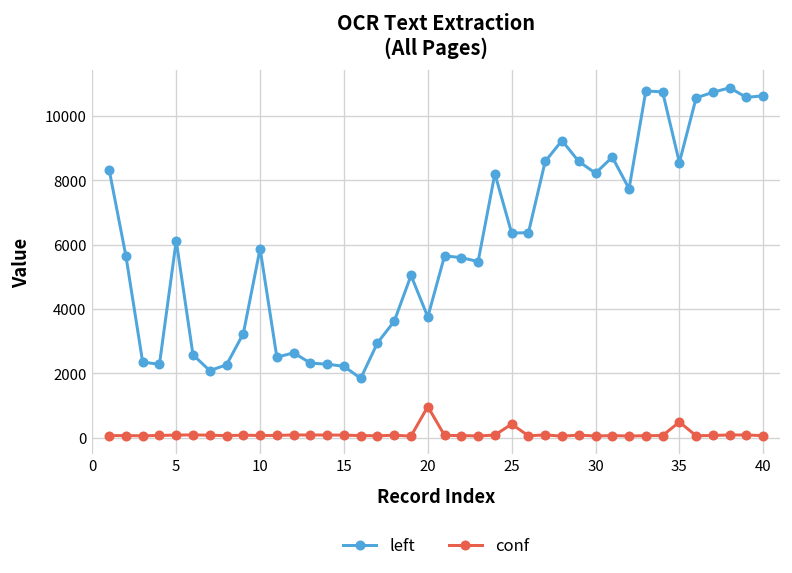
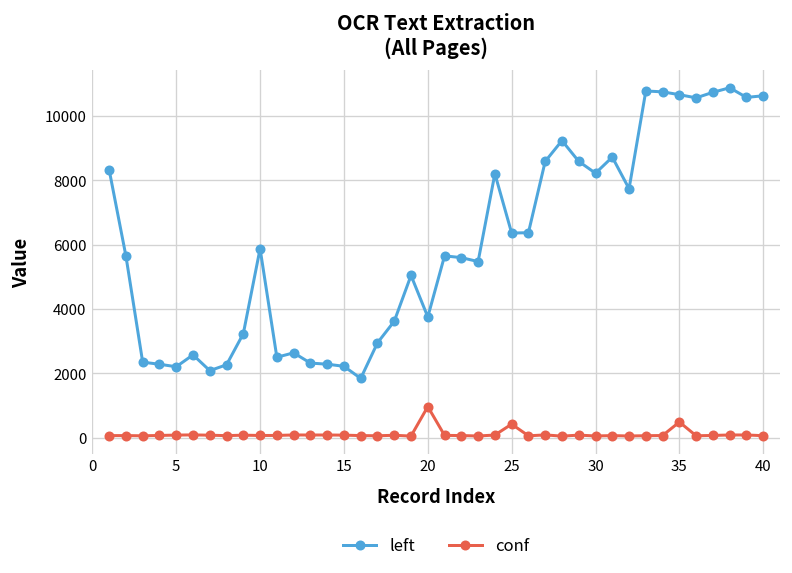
  {
    "left": {
-     "5": 6100,
+     "5": 2200,
      "10": 5900,
      "15": 2200,
      "20": 3800,
      "25": 6400,
      "30": 8200,
-     "35": 8600,
+     "35": 10700,
      "40": 10600
    },
    "conf": {
      "5": 100,
      "10": 100,
      "15": 100,
      "20": 1000,
      "25": 400,
      "30": 100,
      "35": 500,
      "40": 100
    }
  }
